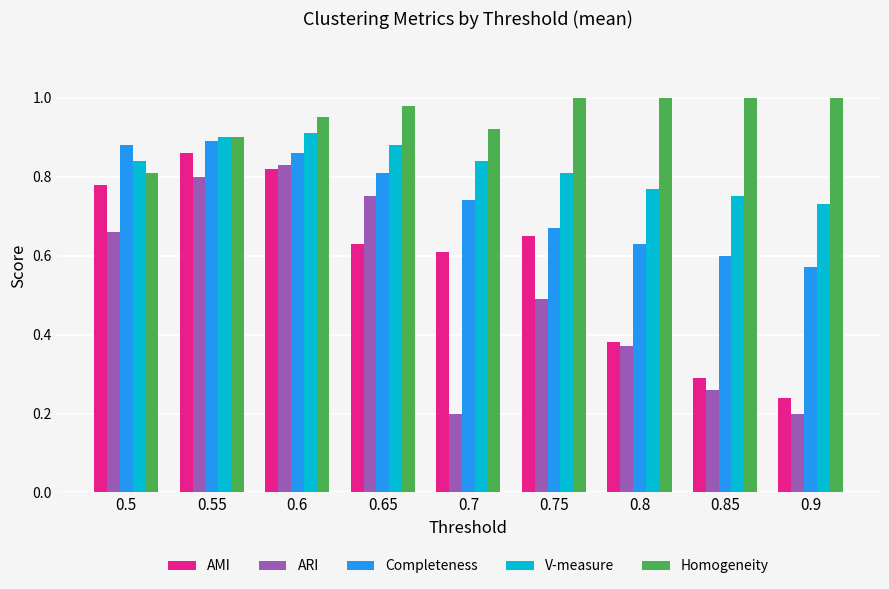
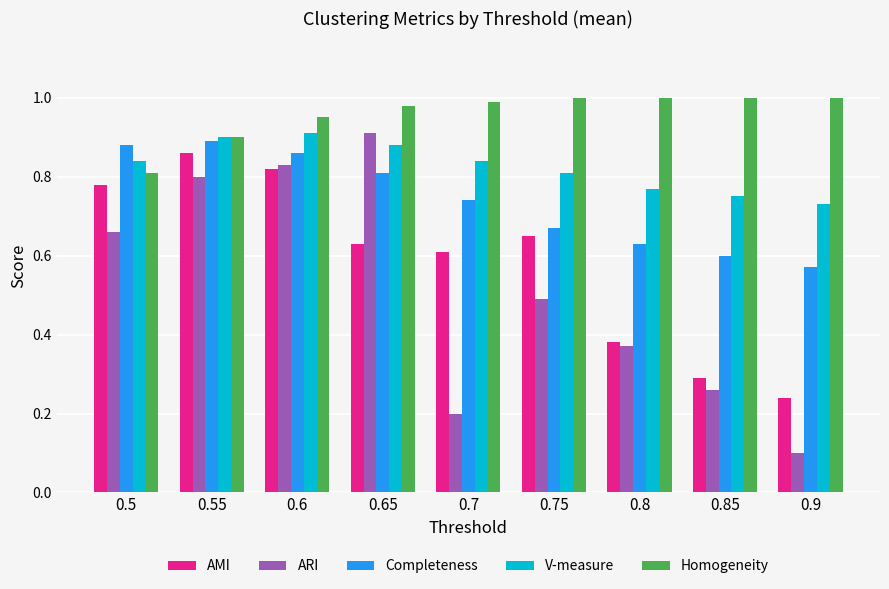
  {
    "AMI": {
      "0.5": 0.78,
      "0.55": 0.86,
      "0.6": 0.82,
      "0.65": 0.63,
      "0.7": 0.61,
      "0.75": 0.65,
      "0.8": 0.38,
      "0.85": 0.29,
      "0.9": 0.24
    },
    "ARI": {
      "0.5": 0.66,
      "0.55": 0.80,
      "0.6": 0.83,
-     "0.65": 0.75,
+     "0.65": 0.91,
      "0.7": 0.20,
      "0.75": 0.49,
      "0.8": 0.37,
      "0.85": 0.26,
-     "0.9": 0.2
+     "0.9": 0.1
    },
    "Homogeneity": {
      "0.5": 0.81,
      "0.55": 0.90,
      "0.6": 0.95,
      "0.65": 0.98,
-     "0.7": 0.92,
+     "0.7": 0.99,
      "0.75": 1.00,
      "0.8": 1.00,
      "0.85": 1.00,
      "0.9": 1.00
    }
  }
